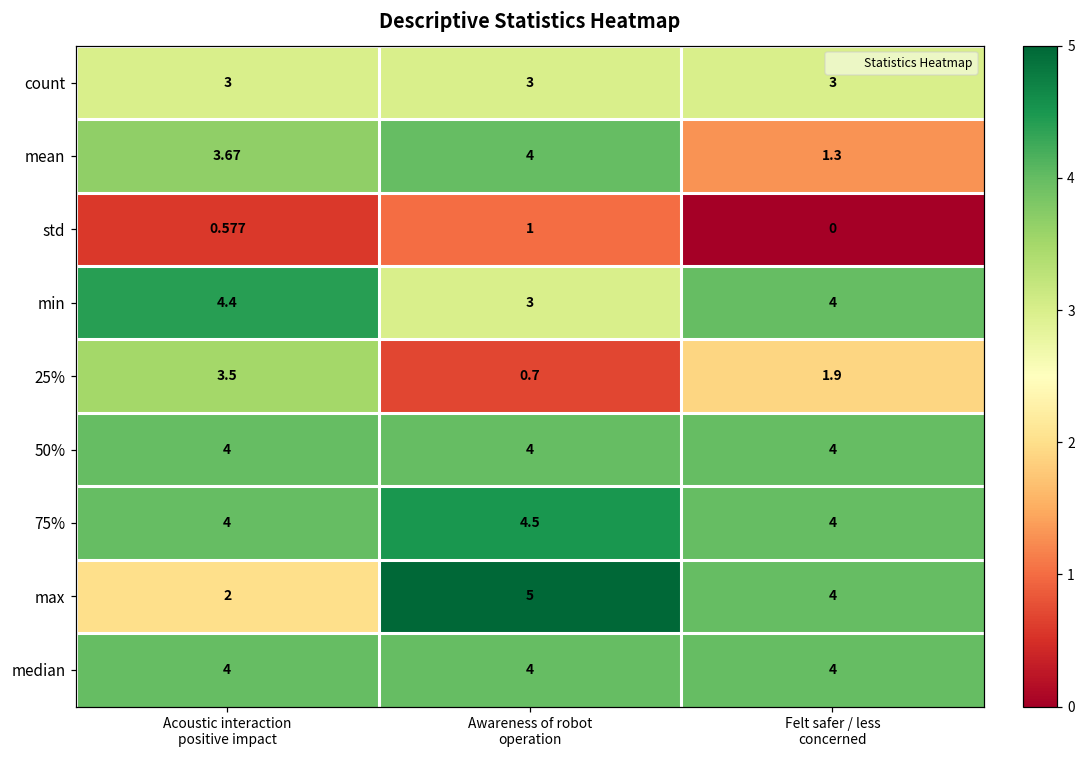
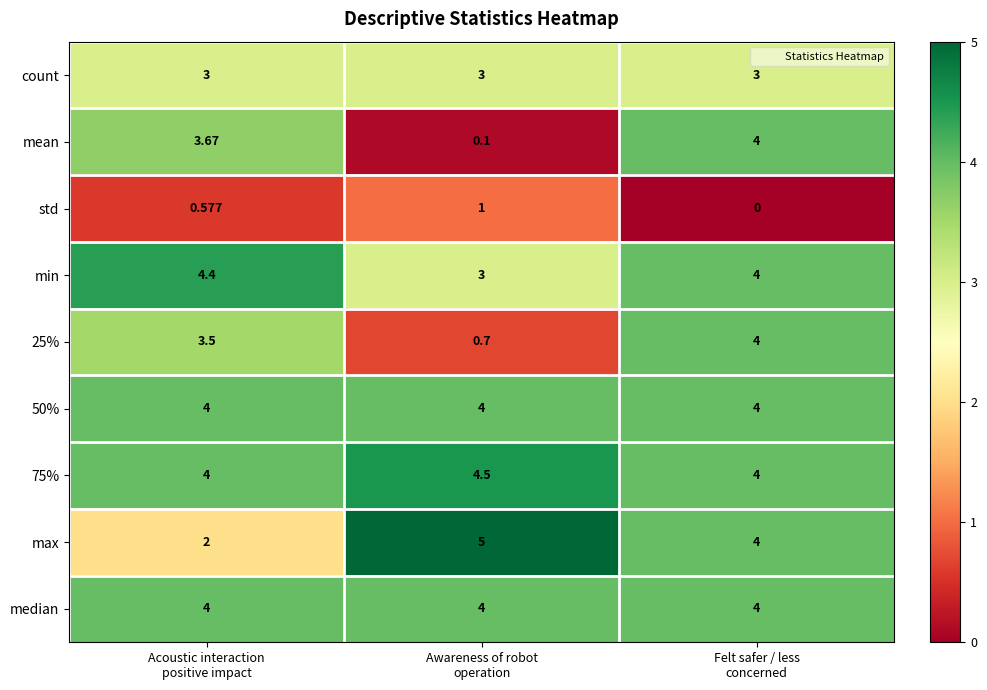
  {
    "count": {
      "Acoustic interaction positive impact": 3,
      "Awareness of robot operation": 3,
      "Felt safer / less concerned": 3
    },
    "mean": {
      "Acoustic interaction positive impact": 3.67,
-     "Awareness of robot operation": 4,
-     "Felt safer / less concerned": 1.3
+     "Awareness of robot operation": 0.1,
+     "Felt safer / less concerned": 4
    },
    "std": {
      "Acoustic interaction positive impact": 0.577,
      "Awareness of robot operation": 1,
      "Felt safer / less concerned": 0
    },
    "min": {
      "Acoustic interaction positive impact": 4.4,
      "Awareness of robot operation": 3,
      "Felt safer / less concerned": 4
    },
    "25%": {
      "Acoustic interaction positive impact": 3.5,
      "Awareness of robot operation": 0.7,
-     "Felt safer / less concerned": 1.9
+     "Felt safer / less concerned": 4
    },
    "50%": {
      "Acoustic interaction positive impact": 4,
      "Awareness of robot operation": 4,
      "Felt safer / less concerned": 4
    },
    "75%": {
      "Acoustic interaction positive impact": 4,
      "Awareness of robot operation": 4.5,
      "Felt safer / less concerned": 4
    },
    "max": {
      "Acoustic interaction positive impact": 2,
      "Awareness of robot operation": 5,
      "Felt safer / less concerned": 4
    },
    "median": {
      "Acoustic interaction positive impact": 4,
      "Awareness of robot operation": 4,
      "Felt safer / less concerned": 4
    }
  }
